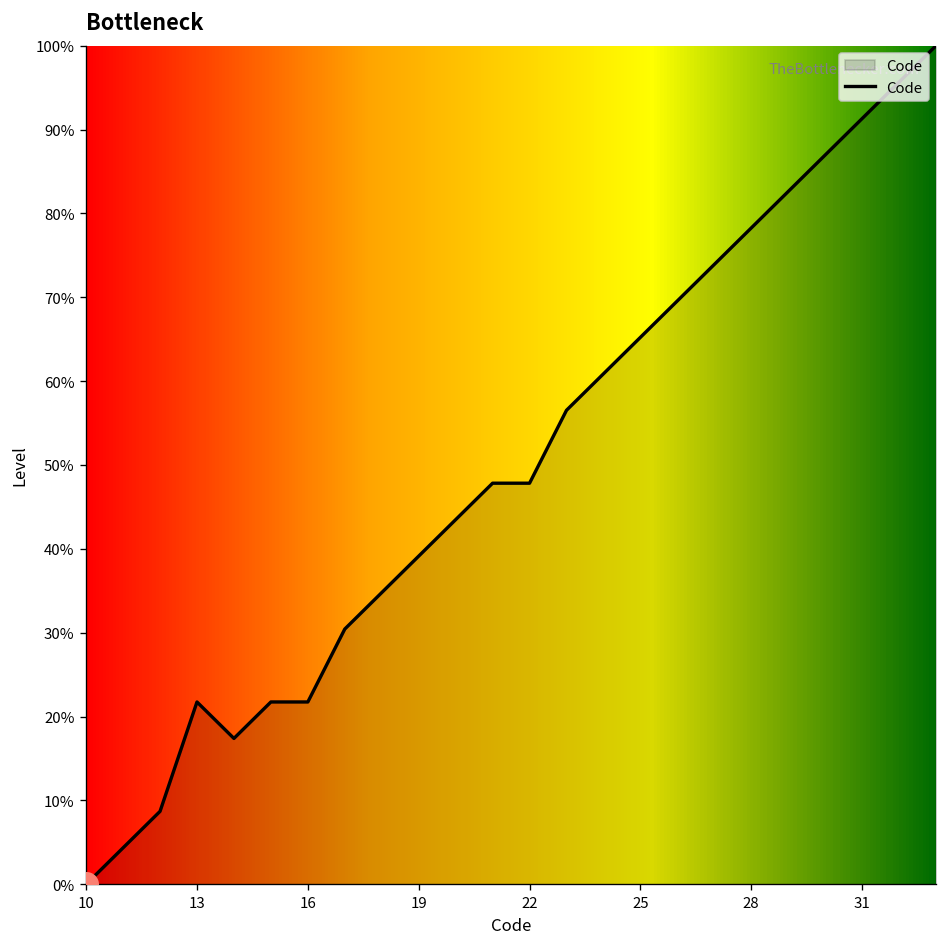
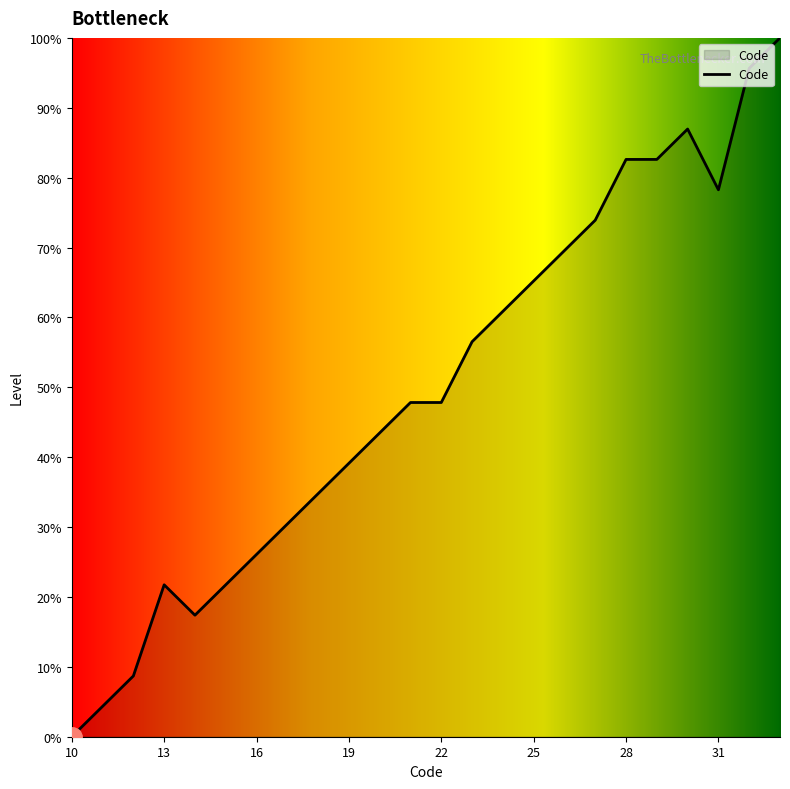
  {
    "Code": {
      "13": "22%",
-     "16": "22%",
+     "16": "26%",
      "19": "39%",
      "22": "48%",
      "25": "65%",
-     "28": "78%",
-     "31": "91%"
+     "28": "83%",
+     "31": "78%"
    }
  }
